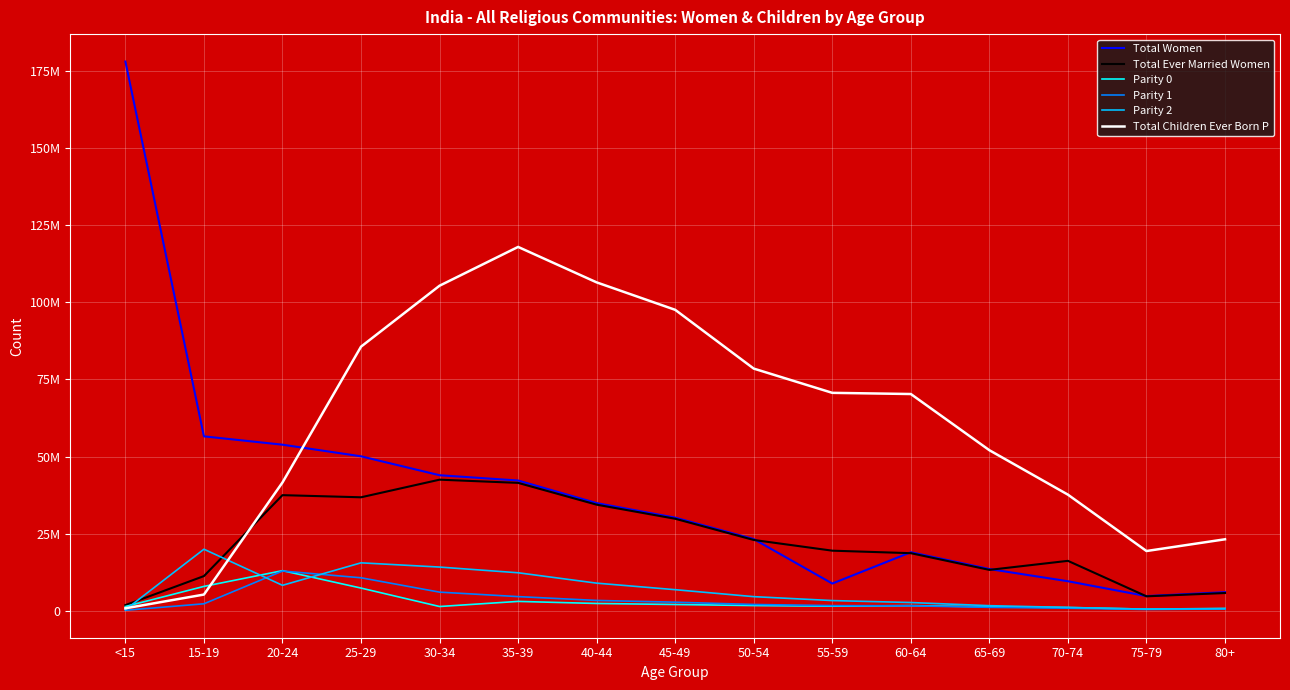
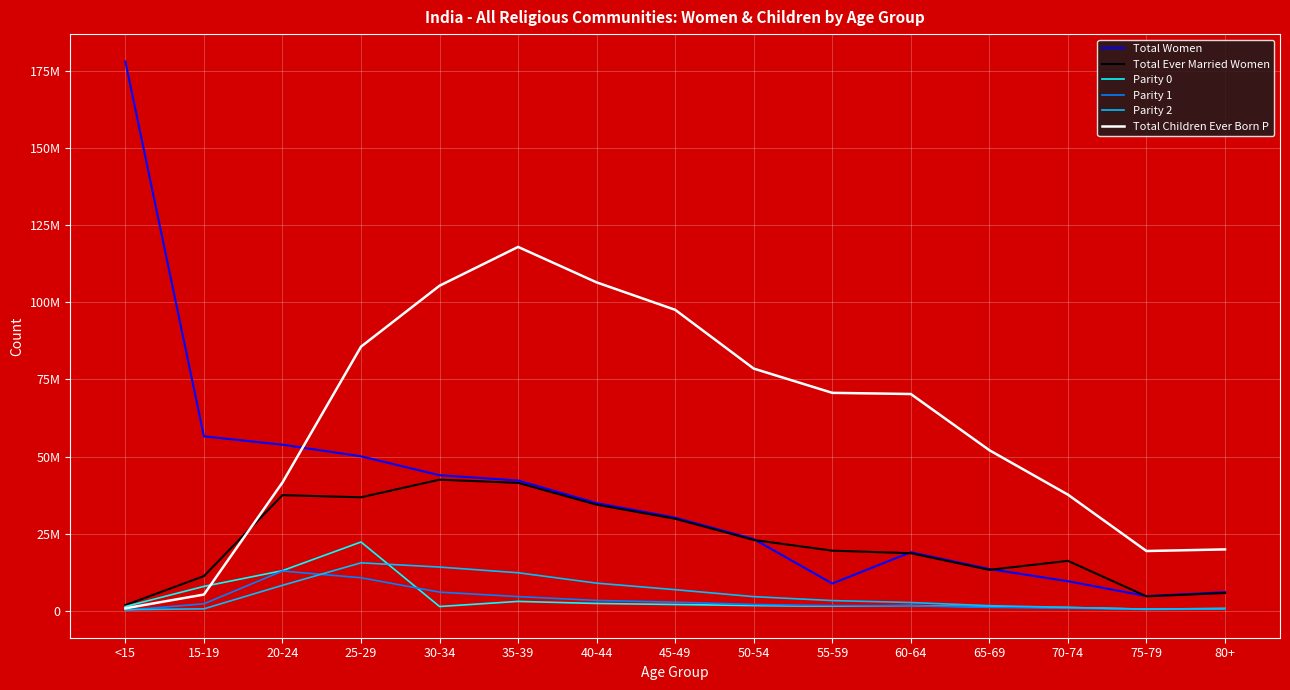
  {
    "Total Women": {
      "<15": 178000000,
      "15-19": 57000000,
      "20-24": 54000000,
      "25-29": 50000000,
      "30-34": 44000000,
      "55-59": 9000000,
      "70-74": 10000000
    },
    "Total Ever Married Women": {
      "15-19": 11000000,
      "20-24": 37000000,
      "25-29": 37000000,
      "30-34": 42000000,
      "55-59": 19000000,
      "70-74": 16000000
    },
    "Parity 0": {
      "15-19": 8000000,
-     "25-29": 7000000,
+     "25-29": 22000000,
      "30-34": 1000000,
      "35-39": 3000000,
      "40-44": 2000000
    },
    "Parity 1": {
      "15-19": 2000000,
      "25-29": 11000000,
      "30-34": 6000000,
      "35-39": 5000000,
      "40-44": 3000000
    },
    "Parity 2": {
-     "15-19": 20000000,
+     "15-19": 1000000,
      "20-24": 8000000,
      "25-29": 16000000,
      "30-34": 14000000,
      "35-39": 12000000,
      "40-44": 9000000,
      "45-49": 7000000,
      "50-54": 5000000,
      "55-59": 3000000,
      "60-64": 3000000
    },
    "Total Children Ever Born P": {
      "15-19": 5000000,
      "20-24": 42000000,
      "25-29": 86000000,
      "30-34": 105000000,
      "35-39": 118000000,
      "40-44": 106000000,
      "45-49": 98000000,
      "50-54": 79000000,
      "55-59": 71000000,
      "60-64": 70000000,
      "65-69": 52000000,
      "70-74": 38000000,
      "75-79": 19000000,
-     "80+": 23000000
+     "80+": 20000000
    }
  }
